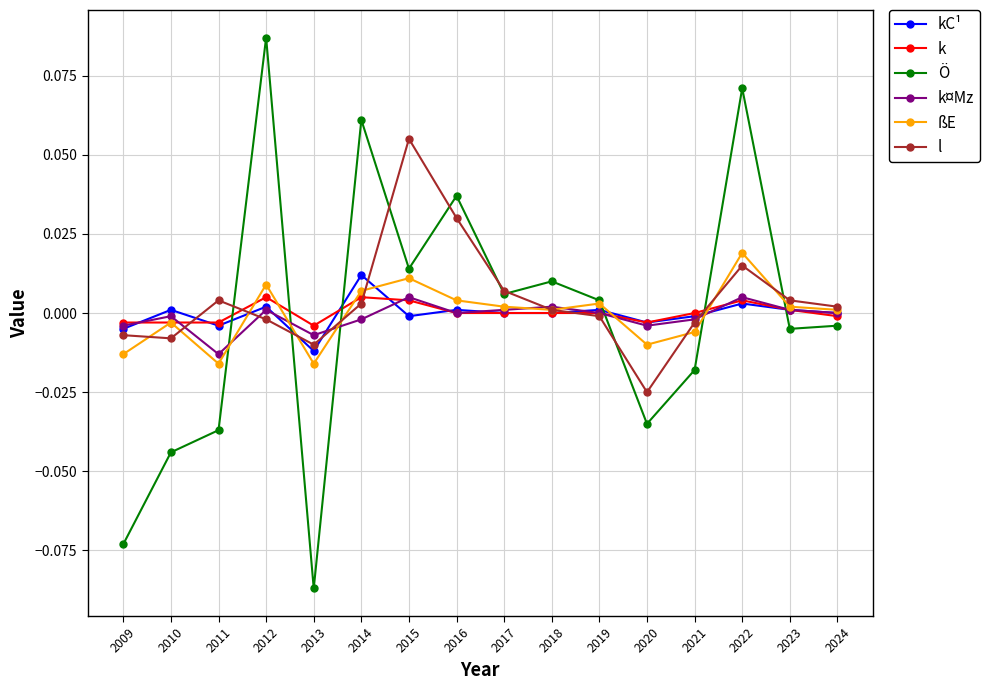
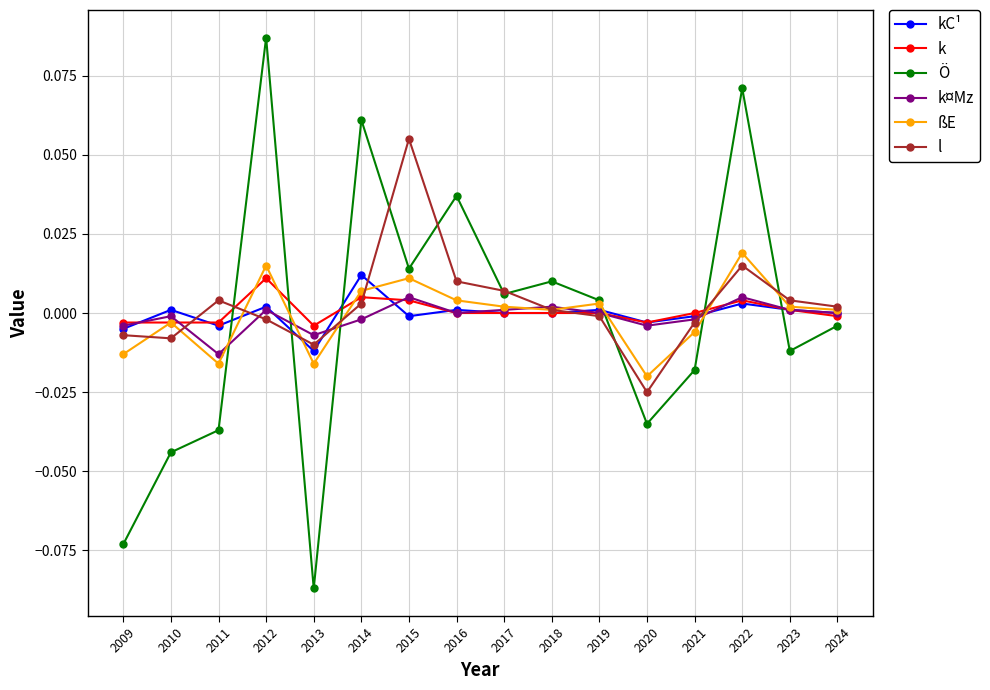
  {
    "kC¹": {
      "2009": -0.005,
      "2010": 0.001,
      "2011": -0.004,
      "2012": 0.002,
      "2013": -0.012,
      "2014": 0.012,
      "2015": -0.001,
      "2016": 0.001,
      "2019": 0.001,
      "2021": -0.001,
      "2022": 0.003
    },
    "k": {
      "2009": -0.003,
      "2011": -0.003,
-     "2012": 0.005,
+     "2012": 0.011,
      "2013": -0.004,
      "2014": 0.005,
      "2015": 0.004,
      "2021": 0.000,
      "2022": 0.004,
      "2024": -0.001
    },
    "Ö": {
      "2009": -0.073,
      "2010": -0.044,
      "2011": -0.037,
      "2012": 0.087,
      "2013": -0.087,
      "2014": 0.061,
      "2015": 0.014,
      "2016": 0.037,
      "2017": 0.006,
      "2018": 0.010,
      "2019": 0.004,
      "2020": -0.035,
      "2021": -0.018,
      "2022": 0.071,
-     "2023": -0.005,
+     "2023": -0.012,
      "2024": -0.004
    },
    "k¤Mz": {
      "2009": -0.004,
      "2010": -0.001,
      "2011": -0.013,
      "2012": 0.001,
      "2013": -0.007,
      "2014": -0.002,
      "2015": 0.005,
      "2017": 0.001,
      "2018": 0.002,
      "2020": -0.004,
      "2021": -0.002,
      "2022": 0.005
    },
    "ßE": {
      "2009": -0.013,
      "2011": -0.016,
-     "2012": 0.009,
+     "2012": 0.015,
      "2013": -0.016,
      "2014": 0.007,
      "2015": 0.011,
      "2016": 0.004,
      "2017": 0.002,
      "2019": 0.003,
-     "2020": -0.01,
+     "2020": -0.02,
      "2021": -0.006,
      "2022": 0.019,
      "2023": 0.002,
      "2024": 0.001
    },
    "l": {
      "2009": -0.007,
      "2010": -0.008,
      "2011": 0.004,
      "2012": -0.002,
      "2013": -0.01,
      "2014": 0.003,
      "2015": 0.055,
-     "2016": 0.03,
+     "2016": 0.01,
      "2017": 0.007,
      "2019": -0.001,
      "2020": -0.025,
      "2021": -0.003,
      "2022": 0.015,
      "2023": 0.004,
      "2024": 0.002
    }
  }
